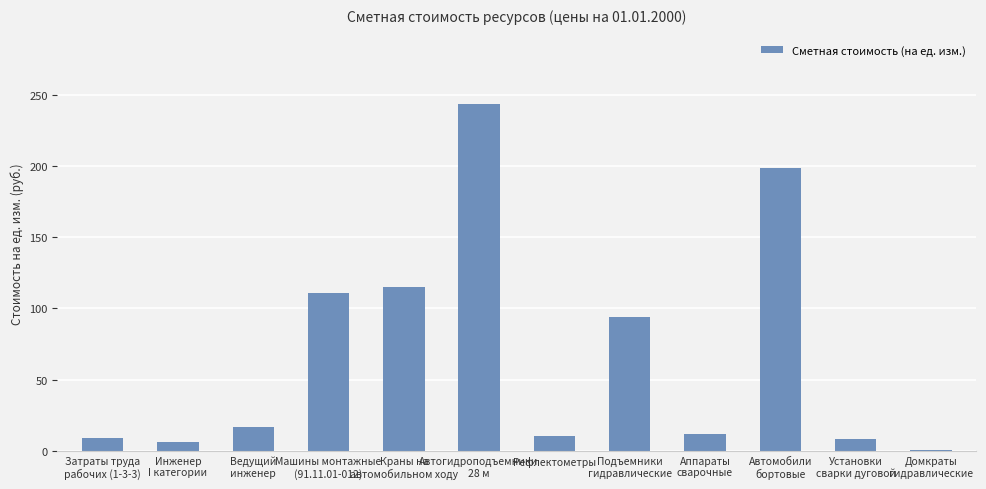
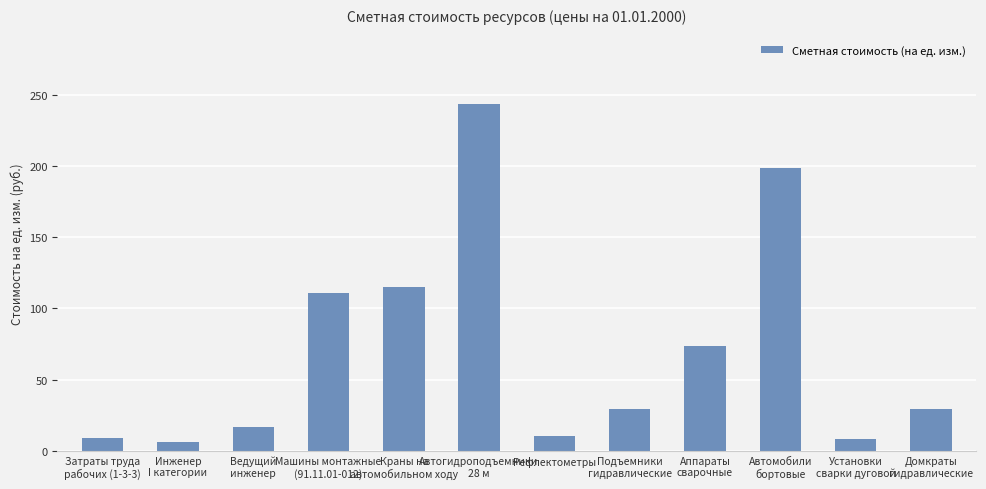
  {
    "Затраты труда рабочих (1-3-3)": 9,
    "Инженер I категории": 6,
    "Ведущий инженер": 17,
-   "Подъемники гидравлические": 94,
-   "Аппараты сварочные": 12,
+   "Подъемники гидравлические": 30,
+   "Аппараты сварочные": 74,
    "Автомобили бортовые": 198,
    "Установки сварки дуговой": 8,
-   "Домкраты гидравлические": 1
+   "Домкраты гидравлические": 30
  }
